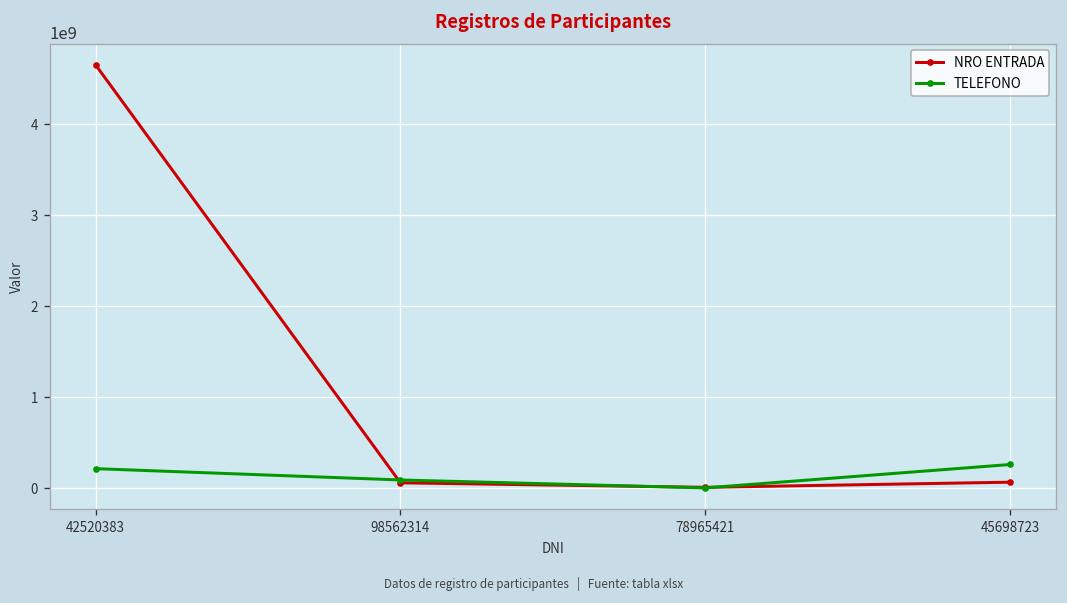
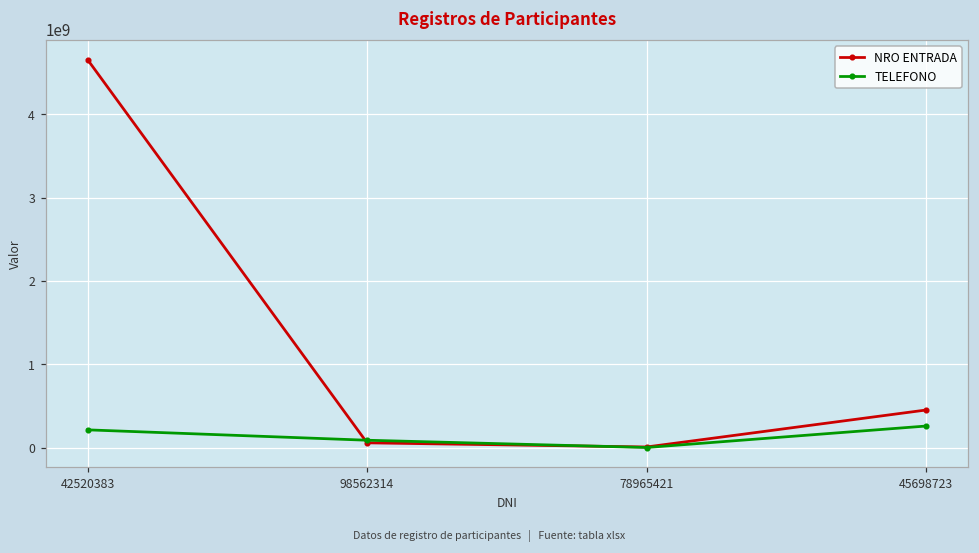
  {
    "NRO ENTRADA": {
      "42520383": 4700000000,
-     "45698723": 100000000
+     "45698723": 500000000
    },
    "TELEFONO": {
      "42520383": 200000000,
      "45698723": 300000000
    }
  }
